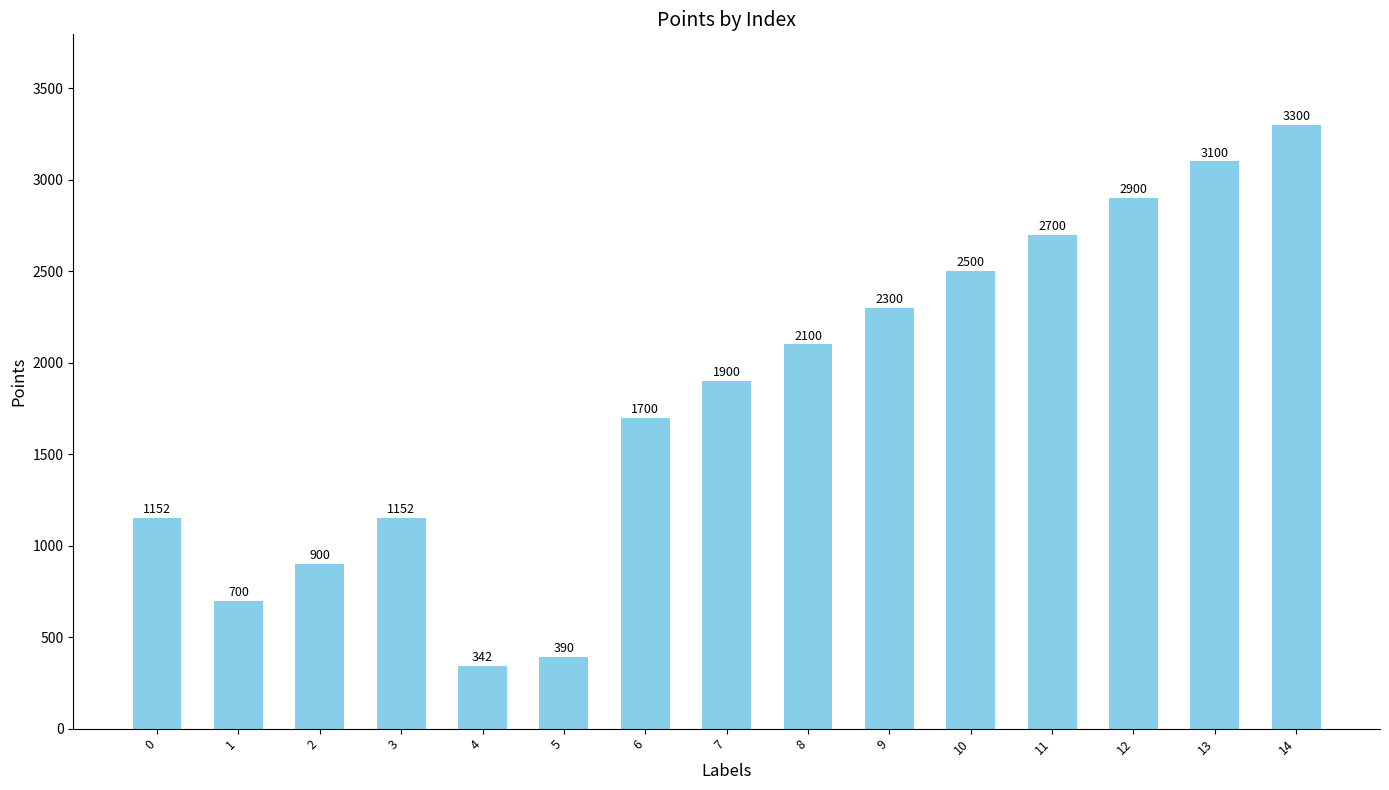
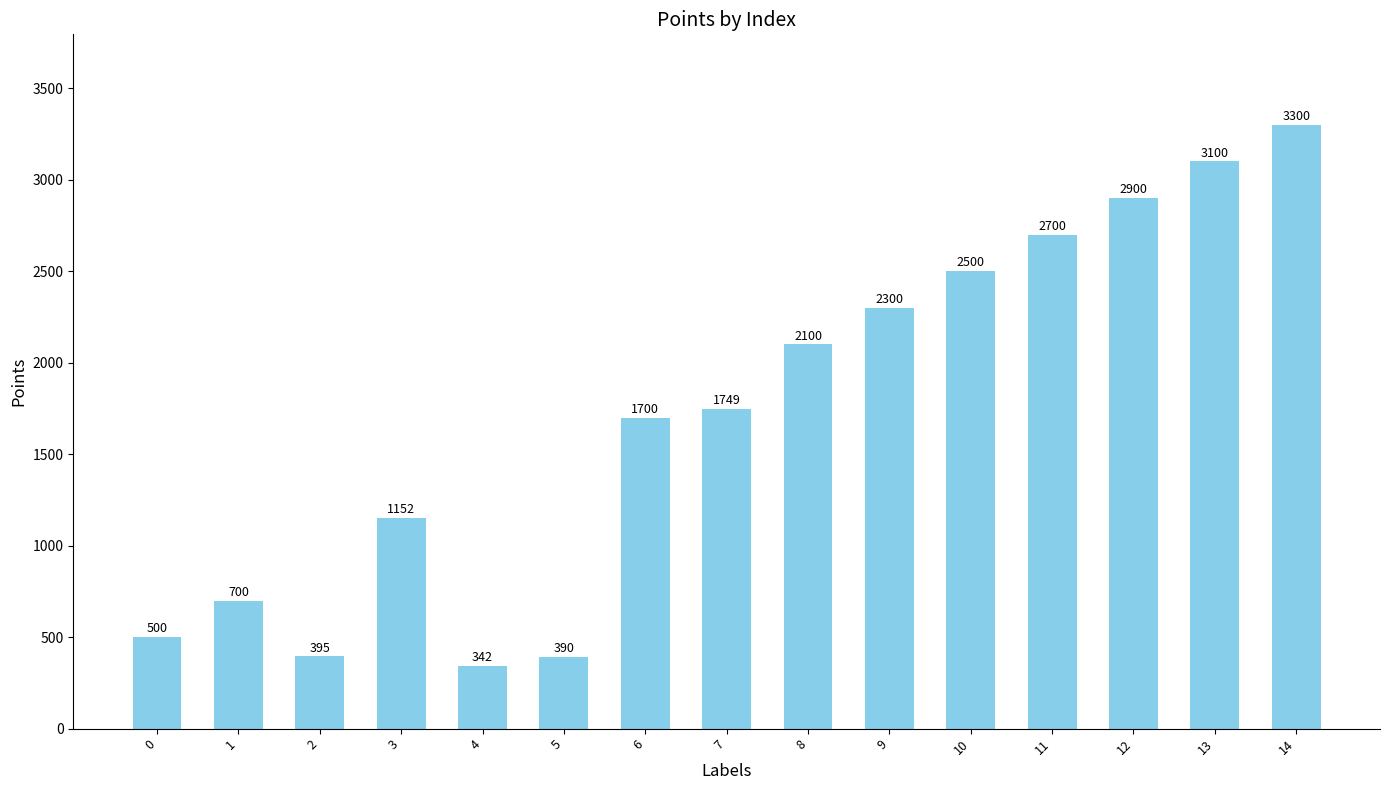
  {
-   "0": 1152,
+   "0": 500,
    "1": 700,
-   "2": 900,
+   "2": 395,
    "3": 1152,
    "4": 342,
    "5": 390,
    "6": 1700,
-   "7": 1900,
+   "7": 1749,
    "8": 2100,
    "9": 2300,
    "10": 2500,
    "11": 2700,
    "12": 2900,
    "13": 3100,
    "14": 3300
  }
